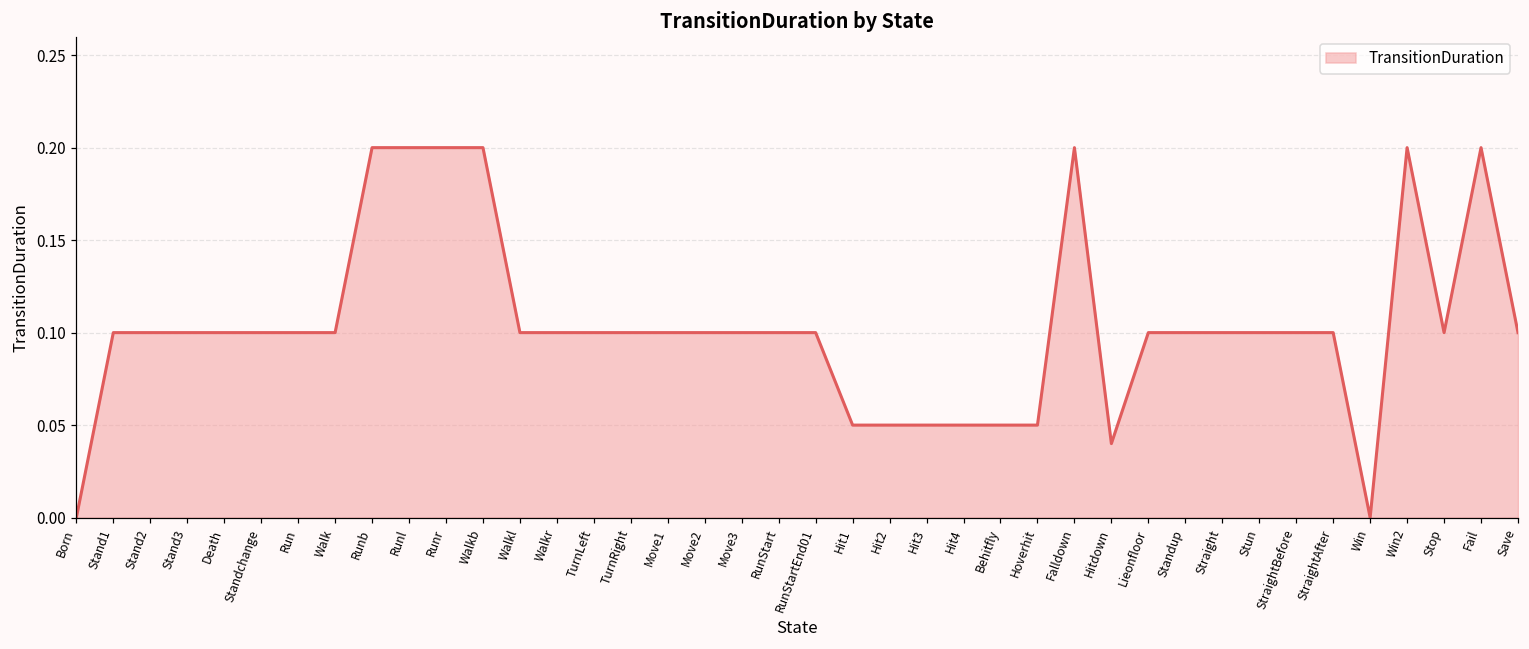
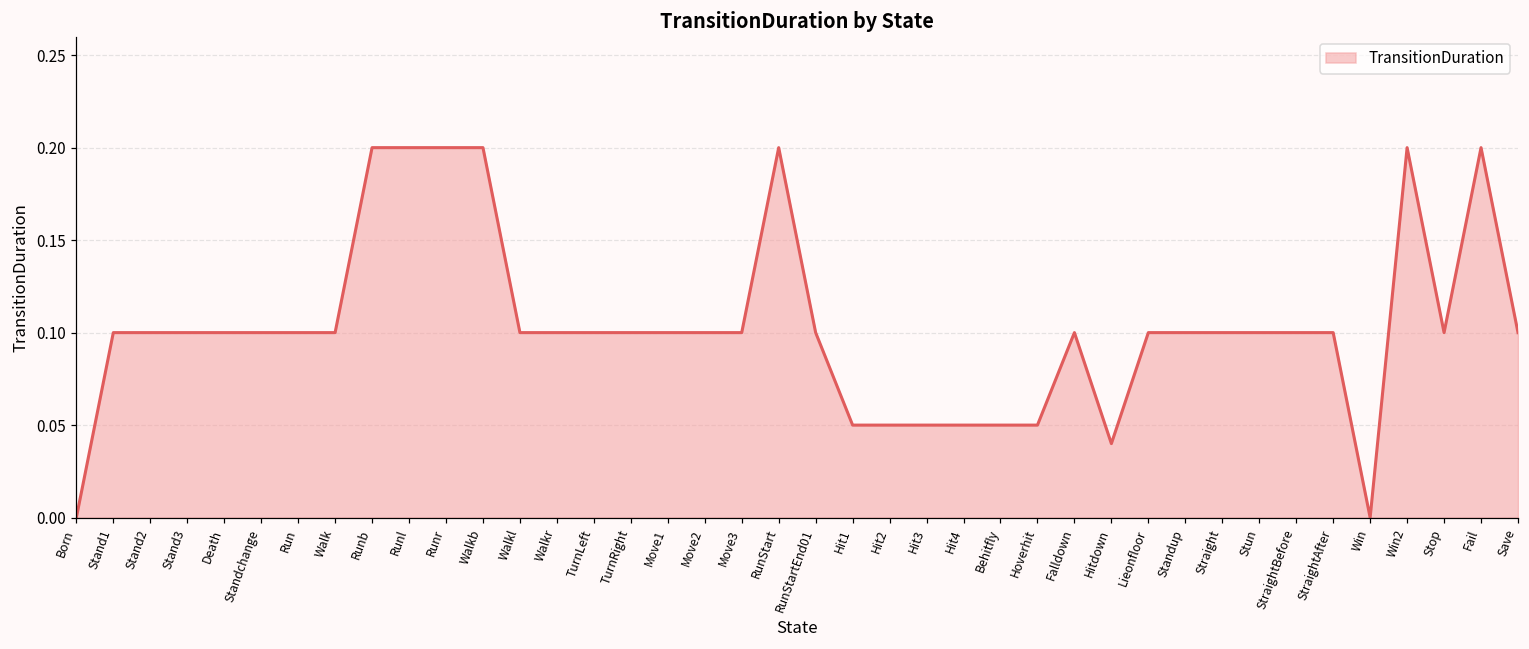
  {
    "Born": 0.0,
    "Stand1": 0.1,
    "Stand2": 0.1,
    "Stand3": 0.1,
    "Death": 0.1,
    "Standchange": 0.1,
    "Run": 0.1,
    "Walk": 0.1,
    "Runb": 0.2,
    "Runl": 0.2,
    "Runr": 0.2,
    "Walkb": 0.2,
    "Walkl": 0.1,
    "Walkr": 0.1,
    "TurnLeft": 0.1,
    "TurnRight": 0.1,
    "Move1": 0.1,
    "Move2": 0.1,
    "Move3": 0.1,
-   "RunStart": 0.1,
+   "RunStart": 0.2,
    "RunStartEnd01": 0.1,
    "Hit1": 0.050,
    "Hit2": 0.050,
    "Hit3": 0.050,
    "Hit4": 0.050,
    "Behitfly": 0.050,
    "Hoverhit": 0.050,
-   "Falldown": 0.2,
+   "Falldown": 0.1,
    "Hitdown": 0.040,
    "Lieonfloor": 0.1,
    "Standup": 0.1,
    "Straight": 0.1,
    "Stun": 0.1,
    "StraightBefore": 0.1,
    "StraightAfter": 0.1,
    "Win": 0.0,
    "Win2": 0.2,
    "Stop": 0.1,
    "Fail": 0.2,
    "Save": 0.1
  }
